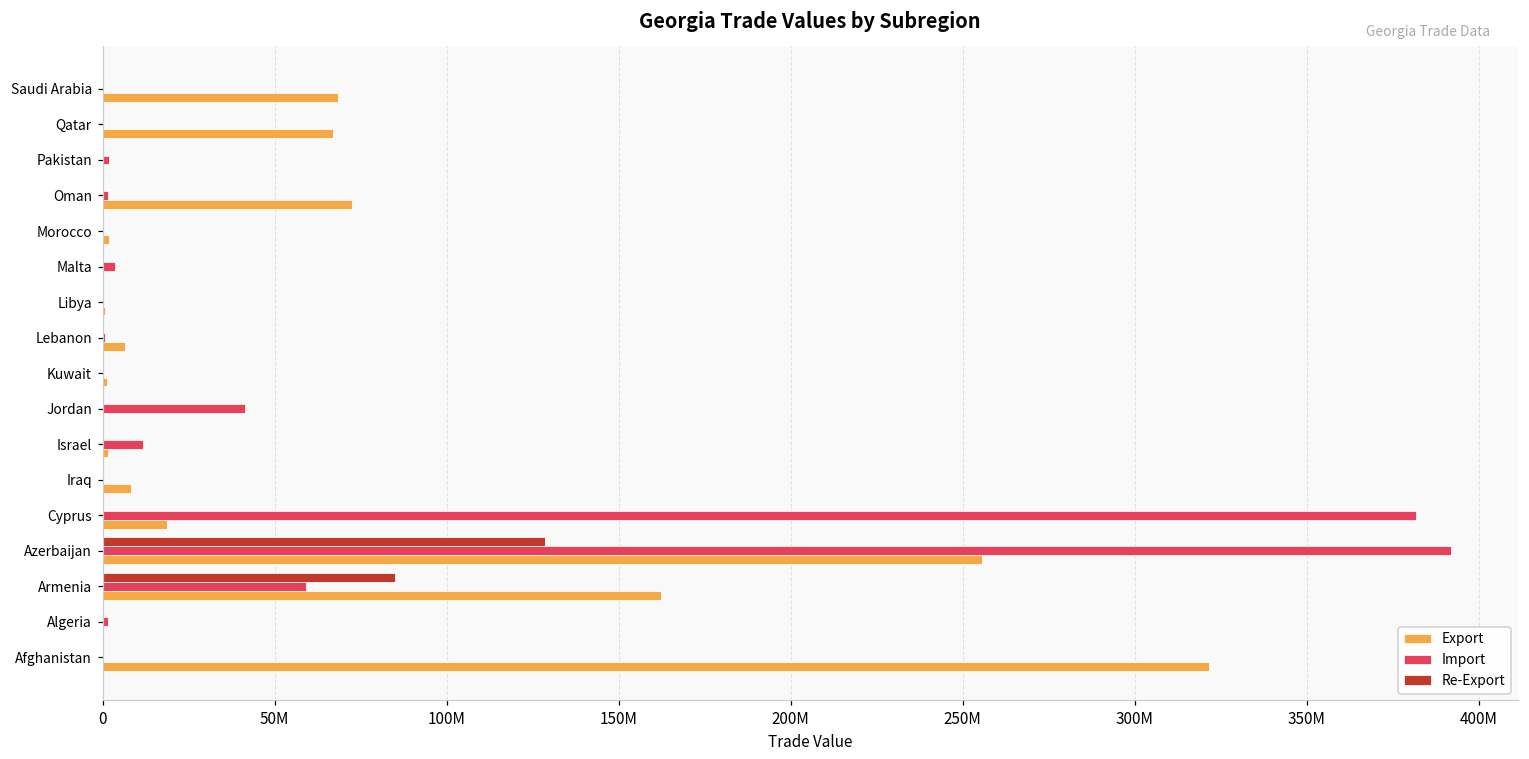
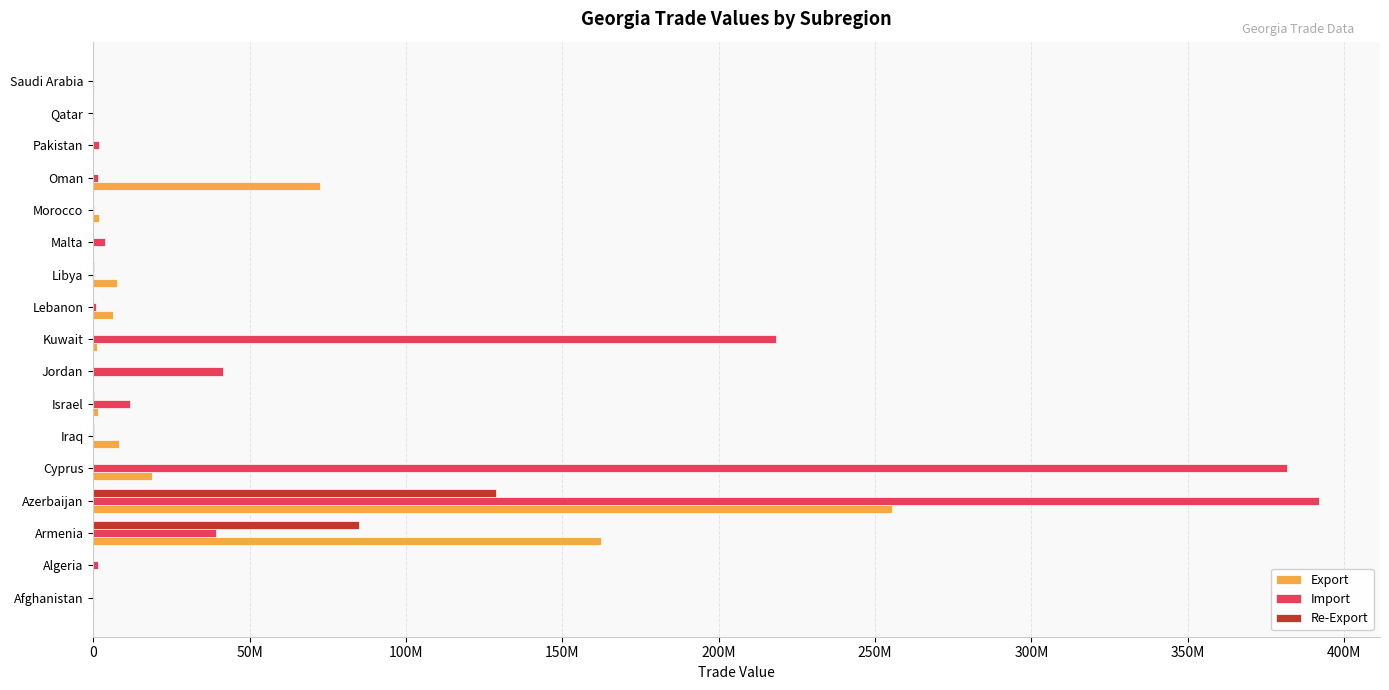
  {
    "Export": {
-     "Saudi Arabia": 68000000,
-     "Qatar": 67000000,
+     "Saudi Arabia": 0,
+     "Qatar": 0,
      "Oman": 73000000,
      "Morocco": 2000000,
-     "Libya": 1000000,
+     "Libya": 8000000,
      "Lebanon": 6000000,
      "Kuwait": 1000000,
      "Israel": 2000000,
      "Iraq": 8000000,
      "Cyprus": 19000000,
      "Azerbaijan": 256000000,
      "Armenia": 162000000,
-     "Afghanistan": 322000000
+     "Afghanistan": 0
    },
    "Import": {
      "Saudi Arabia": 0,
      "Pakistan": 2000000,
      "Oman": 2000000,
      "Malta": 4000000,
      "Libya": 0,
-     "Kuwait": 0,
+     "Kuwait": 218000000,
      "Jordan": 42000000,
      "Israel": 12000000,
      "Cyprus": 382000000,
      "Azerbaijan": 392000000,
-     "Armenia": 59000000,
+     "Armenia": 39000000,
      "Algeria": 2000000
    },
    "Re-Export": {
      "Saudi Arabia": 0,
      "Qatar": 0,
      "Pakistan": 0,
      "Oman": 0,
      "Morocco": 0,
      "Malta": 0,
      "Lebanon": 0,
      "Kuwait": 0,
      "Jordan": 0,
      "Cyprus": 0,
      "Azerbaijan": 129000000,
      "Armenia": 85000000,
      "Algeria": 0
    }
  }
